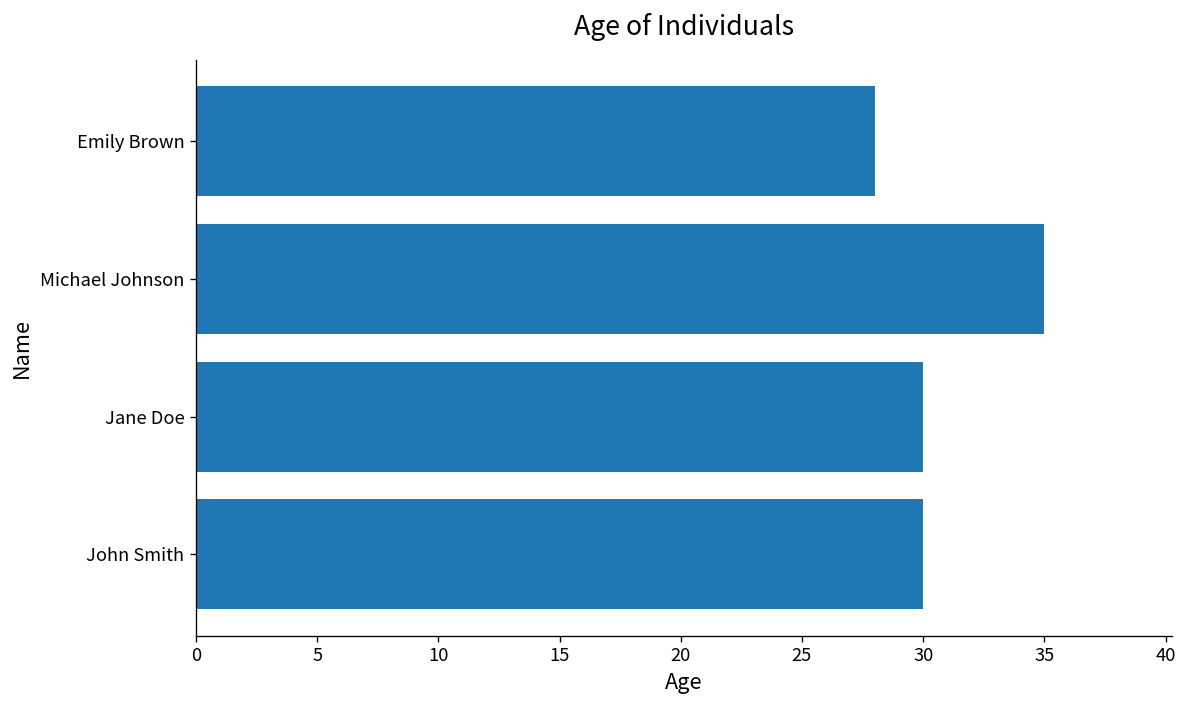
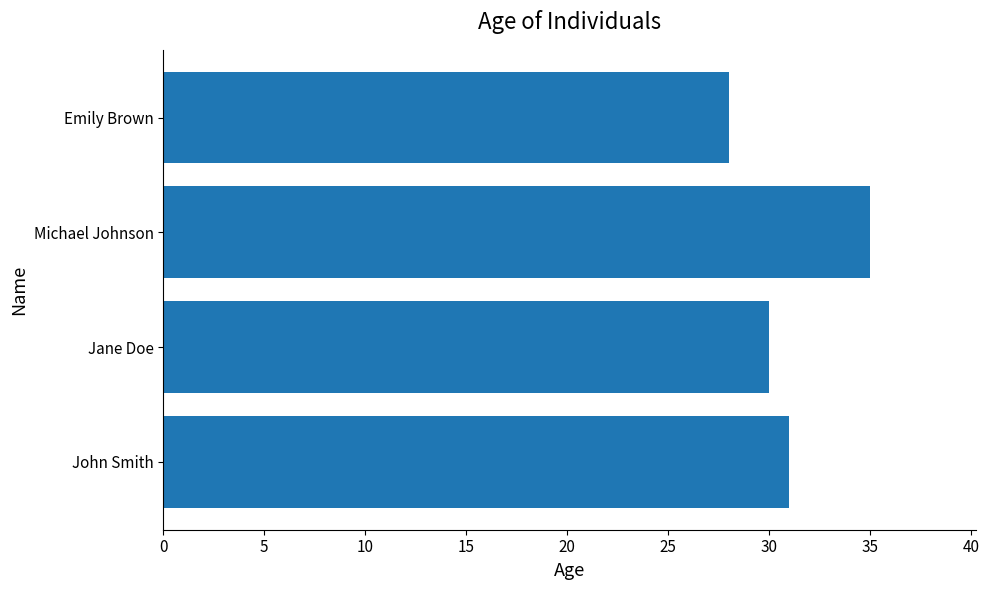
  {
    "Emily Brown": 28,
    "Michael Johnson": 35,
    "Jane Doe": 30,
-   "John Smith": 30
+   "John Smith": 31
  }
